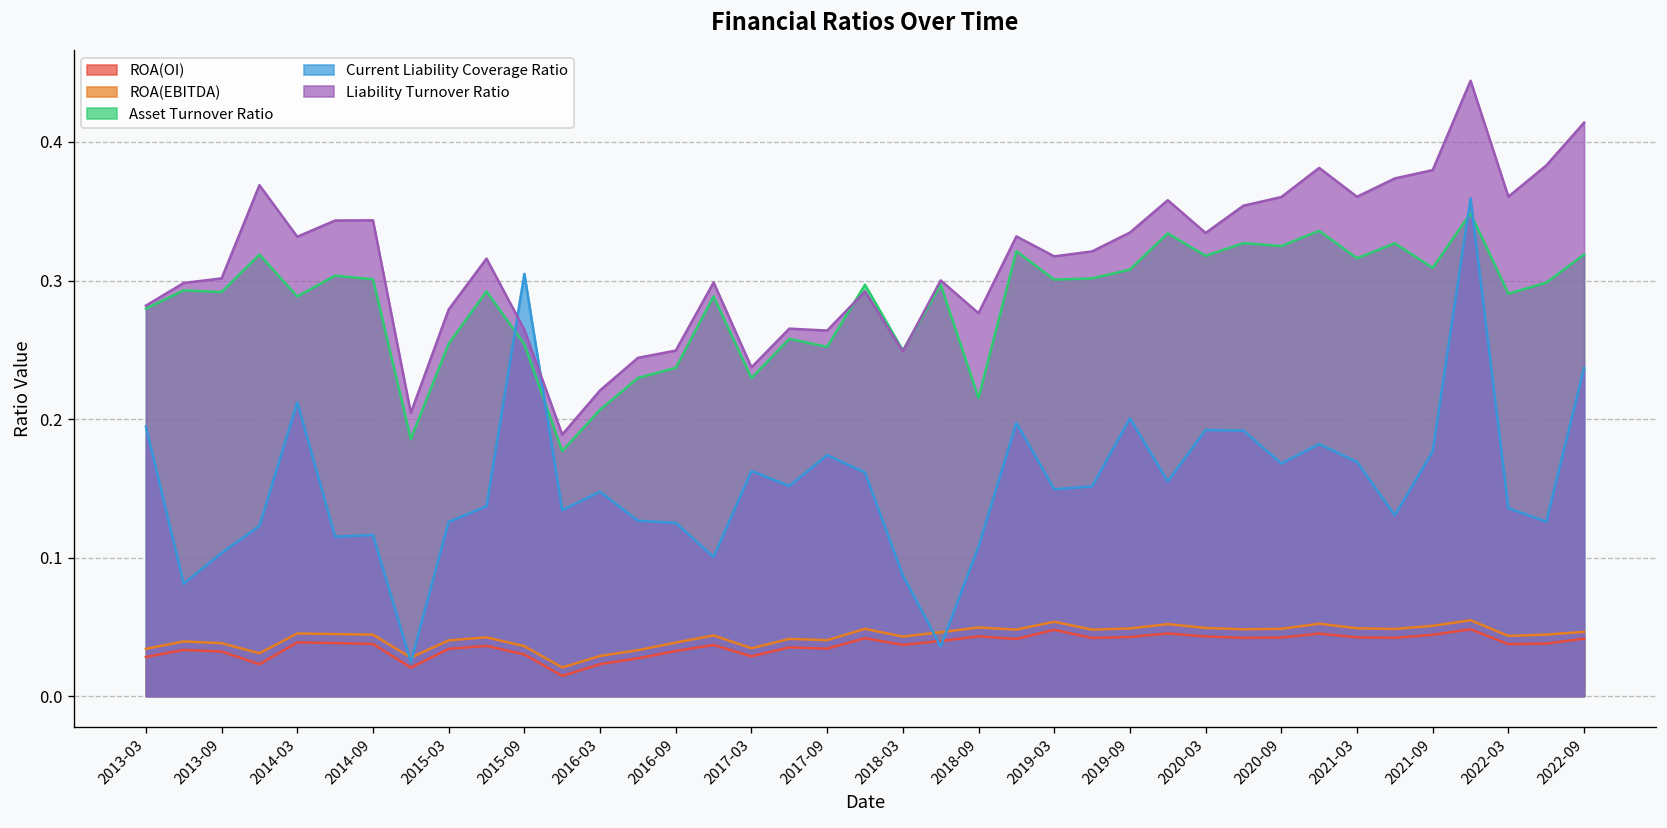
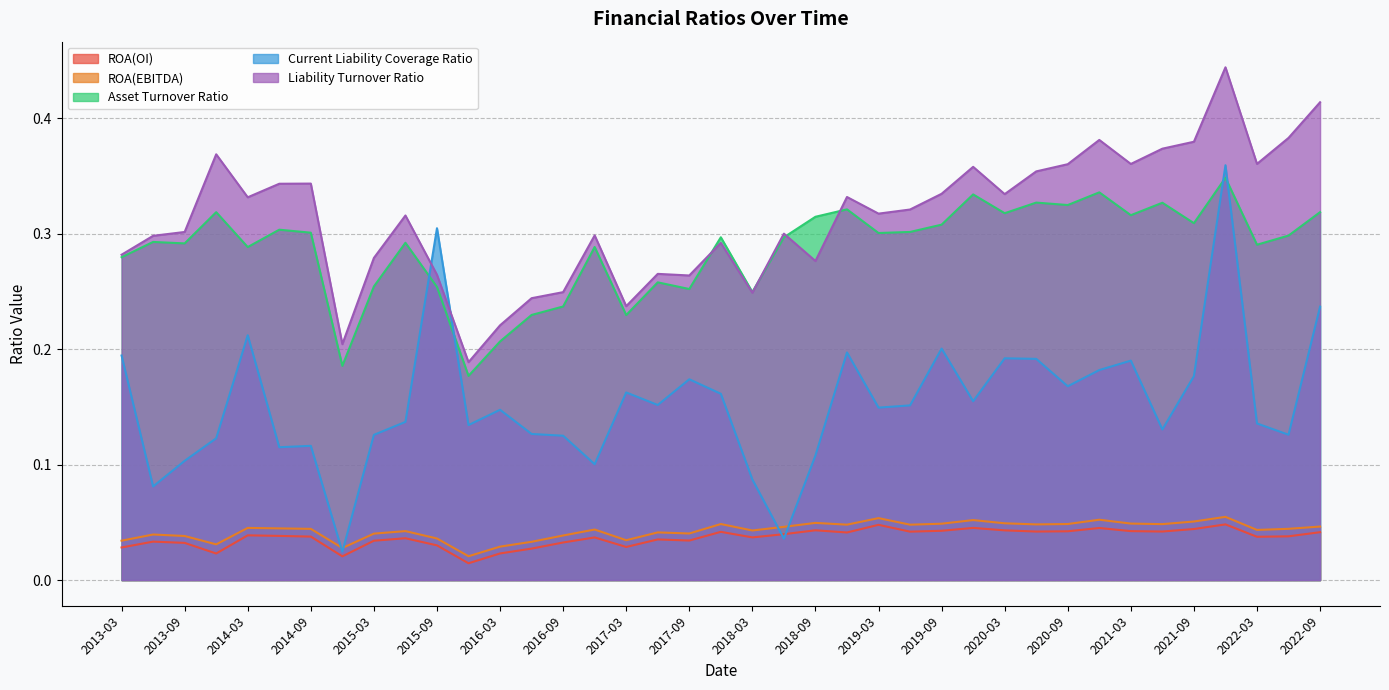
  {
    "Asset Turnover Ratio": {
      "2013-09": 0.292,
      "2014-03": 0.288,
      "2014-09": 0.301,
      "2015-03": 0.254,
      "2015-09": 0.254,
      "2016-03": 0.207,
      "2016-09": 0.237,
      "2017-03": 0.230,
      "2017-09": 0.252,
-     "2018-09": 0.215,
+     "2018-09": 0.315,
      "2019-03": 0.301,
      "2019-09": 0.308,
      "2020-03": 0.318,
      "2020-09": 0.325,
      "2021-03": 0.316,
      "2021-09": 0.309,
      "2022-03": 0.291,
      "2022-09": 0.319
    },
    "Current Liability Coverage Ratio": {
      "2013-03": 0.195,
      "2013-09": 0.103,
      "2014-03": 0.212,
      "2014-09": 0.116,
      "2015-03": 0.126,
      "2015-09": 0.305,
      "2016-03": 0.148,
      "2016-09": 0.125,
      "2017-03": 0.163,
      "2017-09": 0.174,
      "2018-03": 0.087,
      "2018-09": 0.108,
      "2019-03": 0.149,
      "2019-09": 0.201,
      "2020-03": 0.192,
      "2020-09": 0.168,
-     "2021-03": 0.169,
+     "2021-03": 0.190,
      "2021-09": 0.177,
      "2022-03": 0.136,
      "2022-09": 0.237
    },
    "Liability Turnover Ratio": {
      "2013-09": 0.302,
      "2014-03": 0.332,
      "2014-09": 0.343,
      "2015-03": 0.279,
      "2015-09": 0.264,
      "2016-03": 0.221,
      "2016-09": 0.249,
      "2017-03": 0.237,
      "2017-09": 0.264,
      "2018-09": 0.276,
      "2019-03": 0.317,
      "2019-09": 0.335,
      "2020-03": 0.334,
      "2020-09": 0.360,
      "2021-03": 0.360,
      "2021-09": 0.380,
      "2022-03": 0.361,
      "2022-09": 0.414
    }
  }
